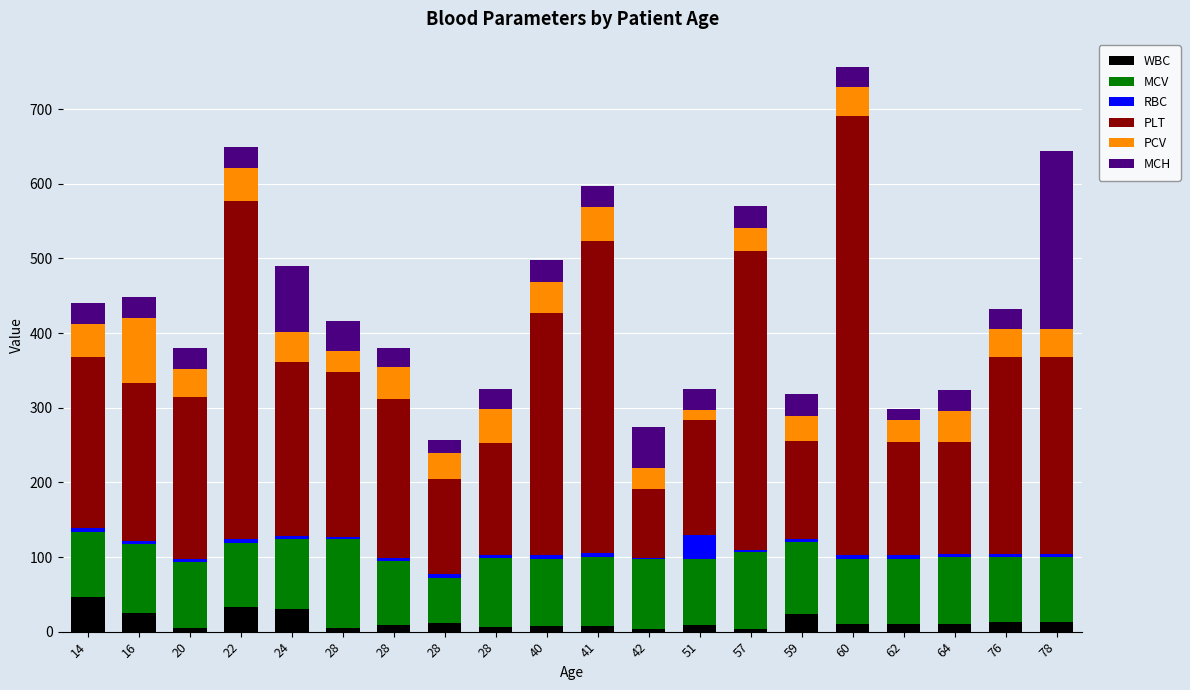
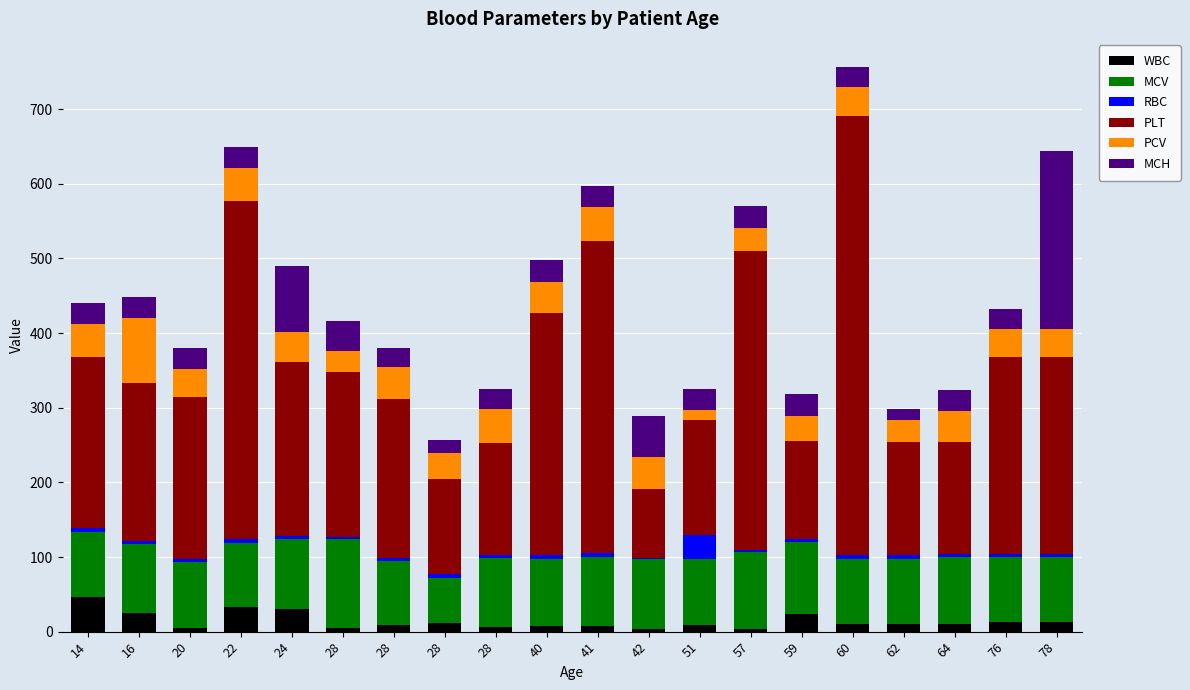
  {
    "WBC": {
      "14": 50,
      "16": 20,
      "20": 0,
      "22": 30,
      "24": 30,
      "40": 10,
      "41": 10,
      "42": 0,
      "51": 10,
      "59": 20,
      "60": 10,
      "62": 10,
      "64": 10,
      "76": 10,
      "78": 10
    },
    "MCV": {
      "14": 90,
      "16": 90,
      "20": 90,
      "22": 90,
      "24": 90,
      "40": 90,
      "41": 90,
      "42": 90,
      "51": 90,
      "57": 100,
      "59": 100,
      "60": 90,
      "62": 90,
      "64": 90,
      "76": 90,
      "78": 90
    },
    "RBC": {
      "14": 0,
      "16": 0,
      "20": 0,
      "22": 10,
      "24": 0,
      "40": 0,
      "41": 0,
      "51": 30,
      "59": 0,
      "60": 0,
      "62": 10,
      "64": 0,
      "76": 0,
      "78": 0
    },
    "PLT": {
      "14": 230,
      "16": 210,
      "20": 220,
      "22": 450,
      "24": 230,
      "40": 330,
      "41": 420,
      "42": 90,
      "51": 150,
      "57": 400,
      "59": 130,
      "60": 590,
      "62": 150,
      "64": 150,
      "76": 260,
      "78": 260
    },
    "PCV": {
      "14": 40,
      "16": 90,
      "20": 40,
      "22": 40,
      "24": 40,
      "40": 40,
      "41": 40,
-     "42": 30,
+     "42": 40,
      "51": 10,
      "57": 30,
      "59": 30,
      "60": 40,
      "62": 30,
      "64": 40,
      "76": 40,
      "78": 40
    },
    "MCH": {
      "14": 30,
      "16": 30,
      "20": 30,
      "22": 30,
      "24": 90,
      "40": 30,
      "41": 30,
      "42": 50,
      "51": 30,
      "57": 30,
      "59": 30,
      "60": 30,
      "62": 10,
      "64": 30,
      "76": 30,
      "78": 240
    }
  }
